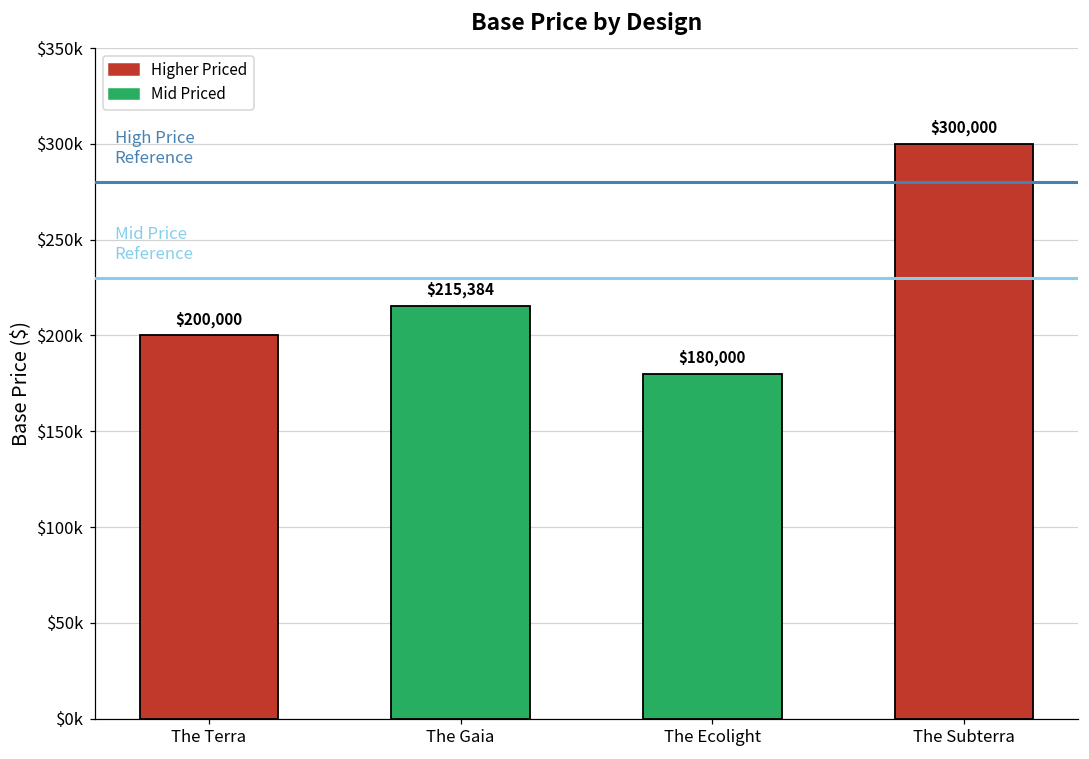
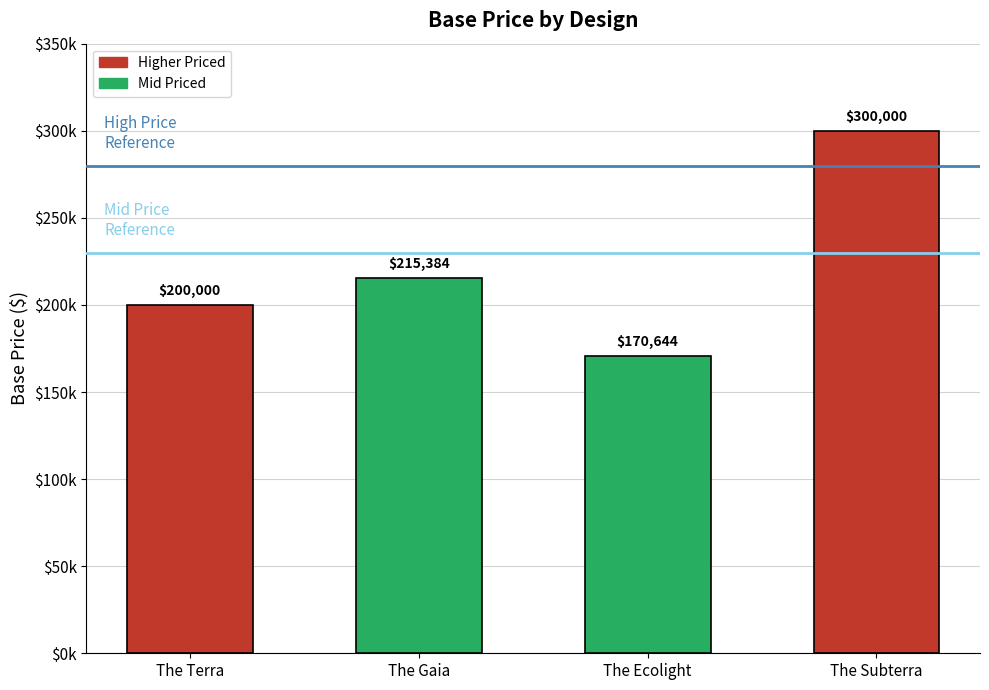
  {
    "The Terra": "$200,000",
    "The Gaia": "$215,384",
-   "The Ecolight": "$180,000",
+   "The Ecolight": "$170,644",
    "The Subterra": "$300,000"
  }
